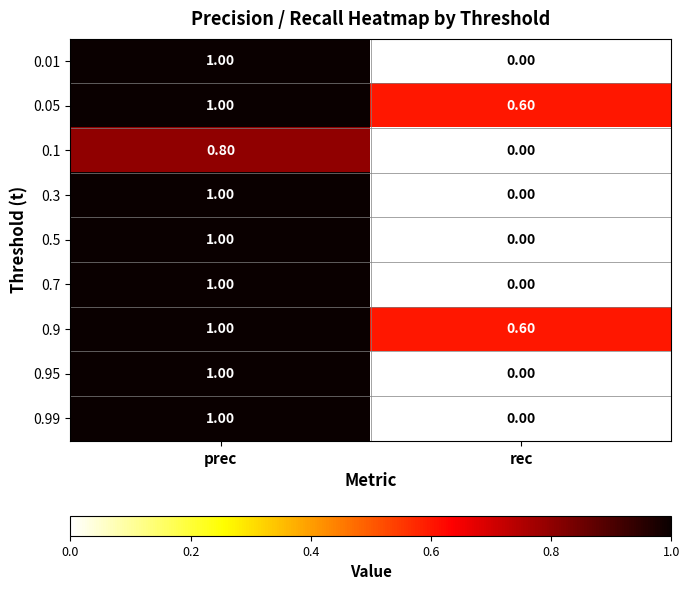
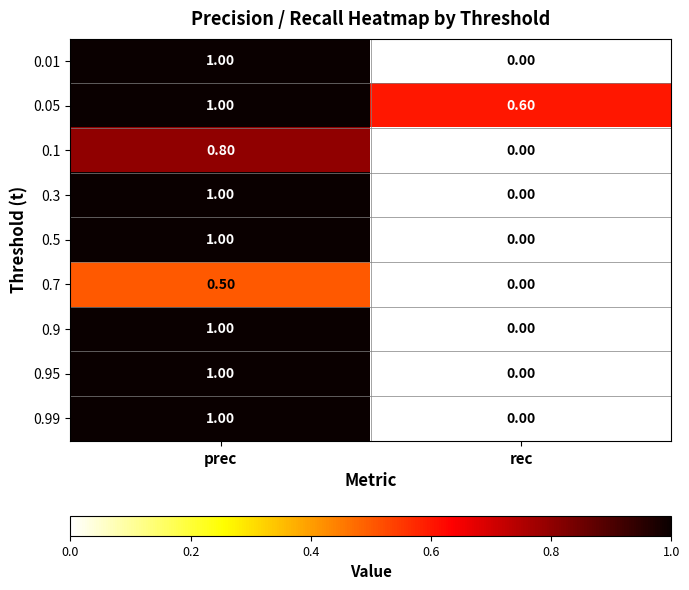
  {
    "0.01": {
      "prec": 1.00,
      "rec": 0.00
    },
    "0.05": {
      "prec": 1.00,
      "rec": 0.60
    },
    "0.1": {
      "prec": 0.80,
      "rec": 0.00
    },
    "0.3": {
      "prec": 1.00,
      "rec": 0.00
    },
    "0.5": {
      "prec": 1.00,
      "rec": 0.00
    },
    "0.7": {
-     "prec": 1.00,
+     "prec": 0.50,
      "rec": 0.00
    },
    "0.9": {
      "prec": 1.00,
-     "rec": 0.60
+     "rec": 0.00
    },
    "0.95": {
      "prec": 1.00,
      "rec": 0.00
    },
    "0.99": {
      "prec": 1.00,
      "rec": 0.00
    }
  }
